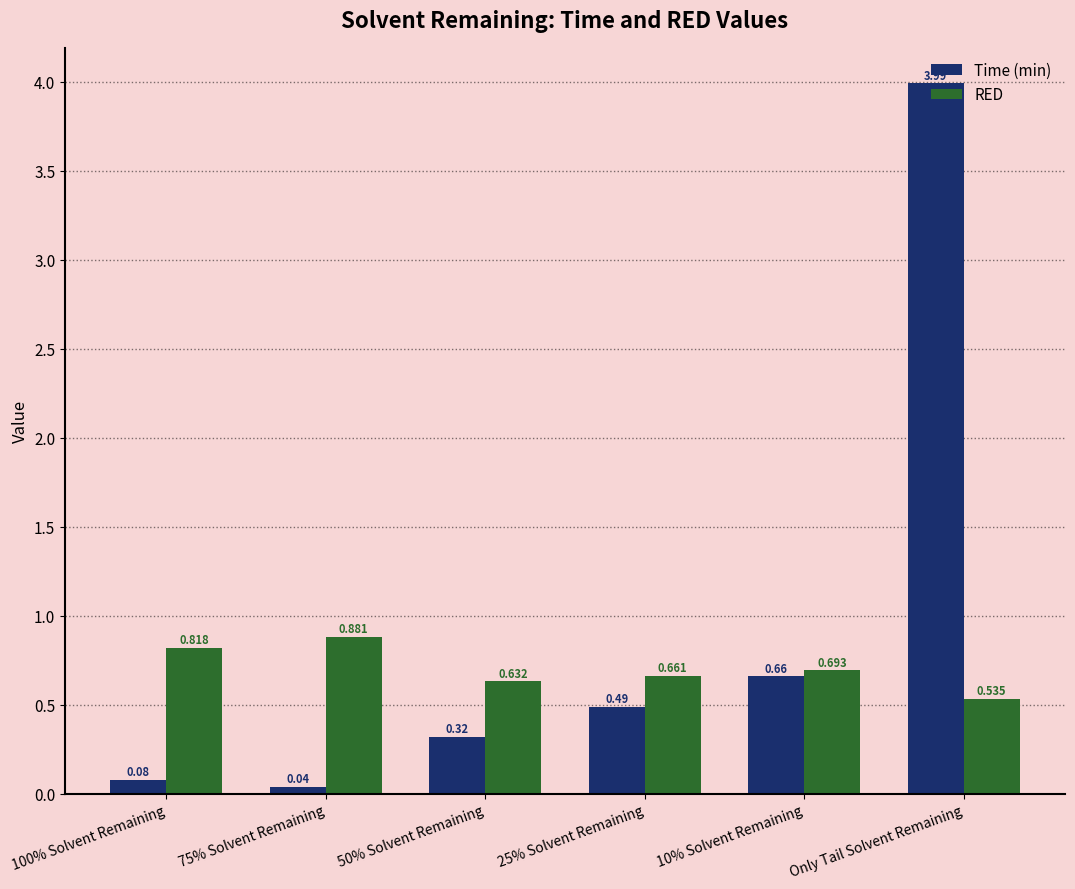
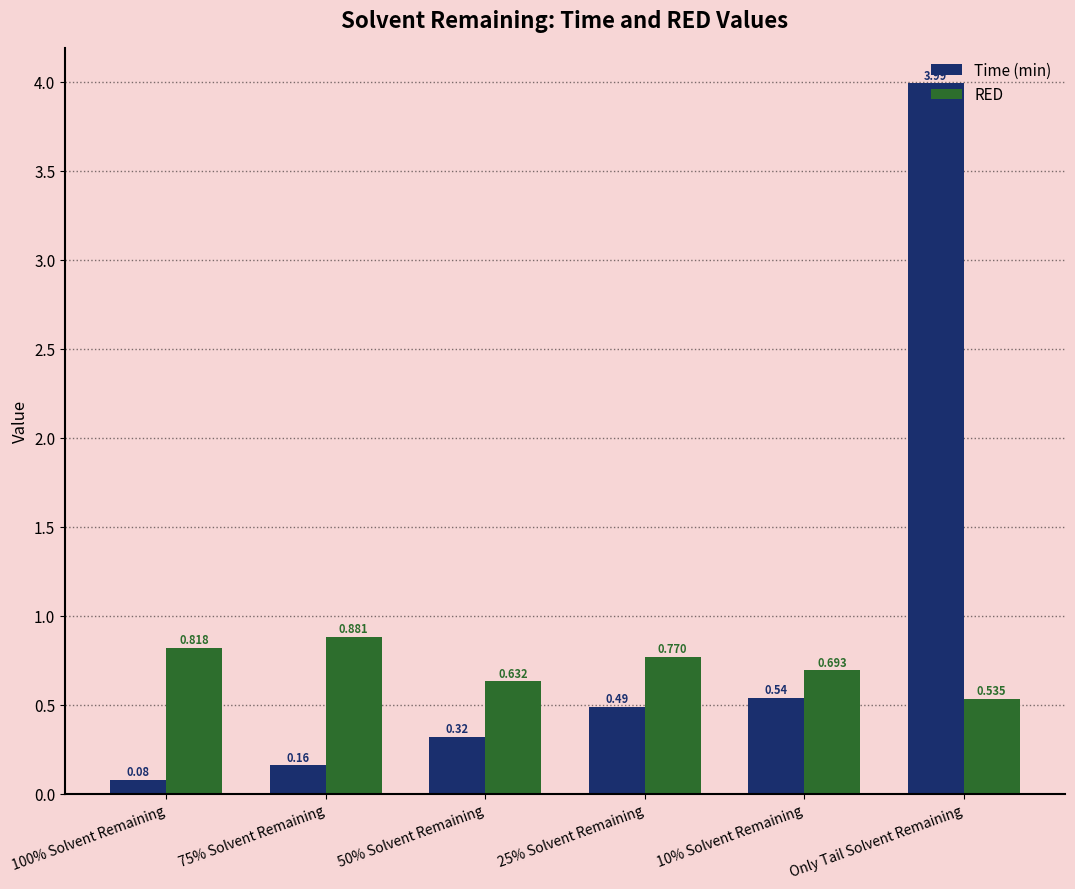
  {
    "Time (min)": {
      "100% Solvent Remaining": 0.08,
-     "75% Solvent Remaining": 0.04,
+     "75% Solvent Remaining": 0.16,
      "50% Solvent Remaining": 0.32,
      "25% Solvent Remaining": 0.49,
-     "10% Solvent Remaining": 0.66,
+     "10% Solvent Remaining": 0.54,
      "Only Tail Solvent Remaining": 3.99
    },
    "RED": {
      "100% Solvent Remaining": 0.818,
      "75% Solvent Remaining": 0.881,
      "50% Solvent Remaining": 0.632,
-     "25% Solvent Remaining": 0.661,
+     "25% Solvent Remaining": 0.770,
      "10% Solvent Remaining": 0.693,
      "Only Tail Solvent Remaining": 0.535
    }
  }
